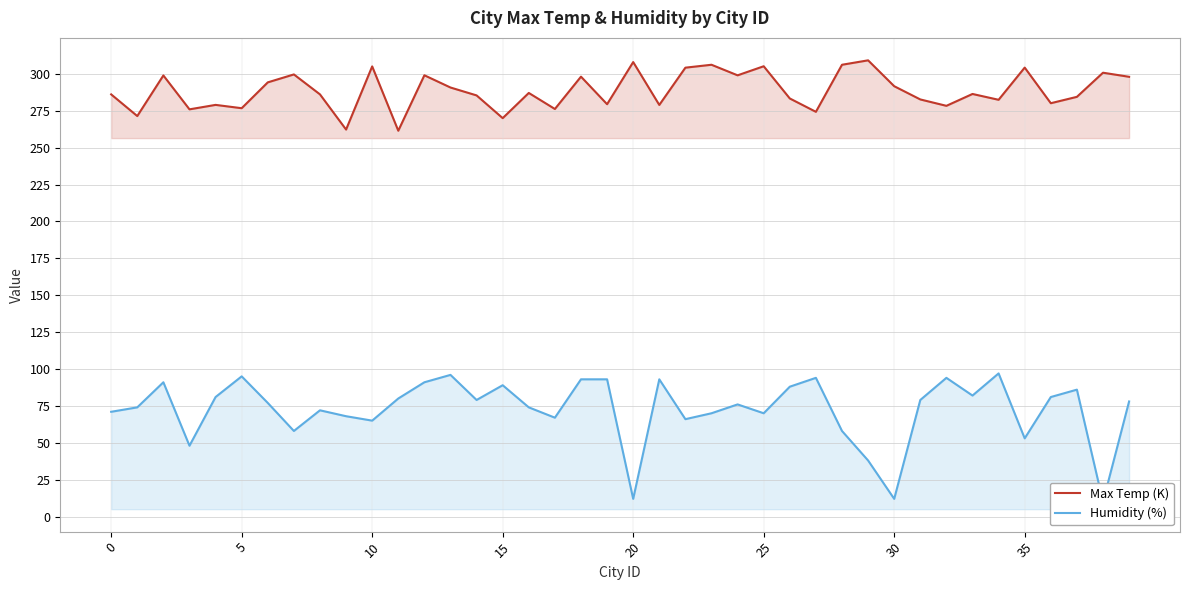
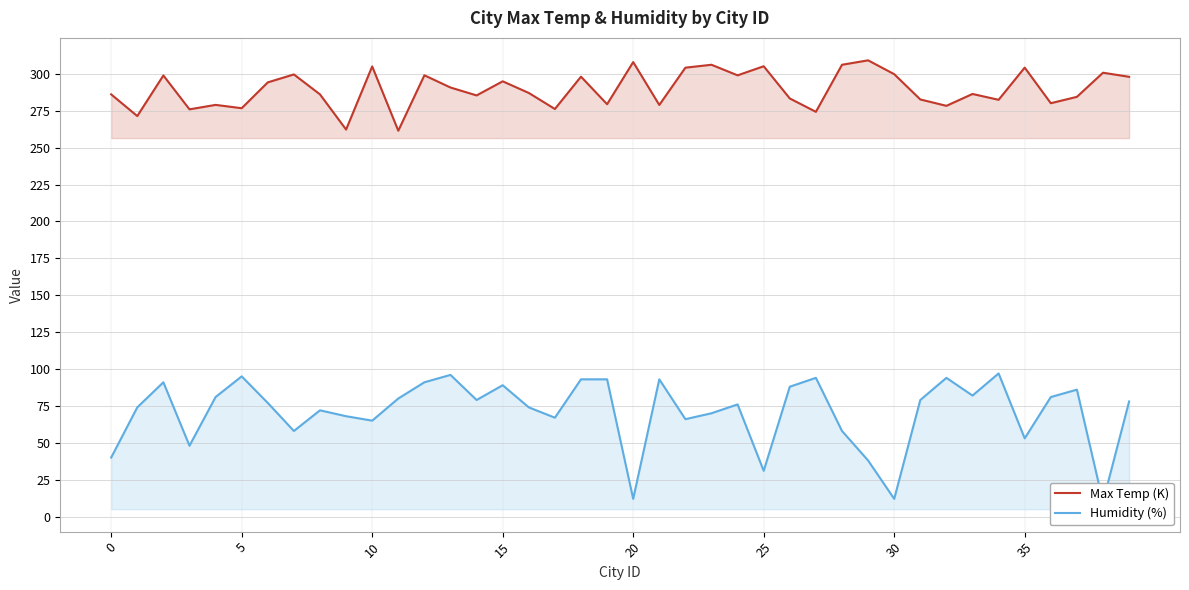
  {
    "Max Temp (K)": {
      "0": 286,
      "5": 277,
      "10": 305,
-     "15": 270,
+     "15": 295,
      "20": 308,
      "25": 305,
-     "30": 292,
+     "30": 300,
      "35": 304
    },
    "Humidity (%)": {
-     "0": 71,
+     "0": 40,
      "5": 95,
      "10": 65,
      "15": 89,
      "20": 12,
-     "25": 70,
+     "25": 31,
      "30": 12,
      "35": 53
    }
  }
